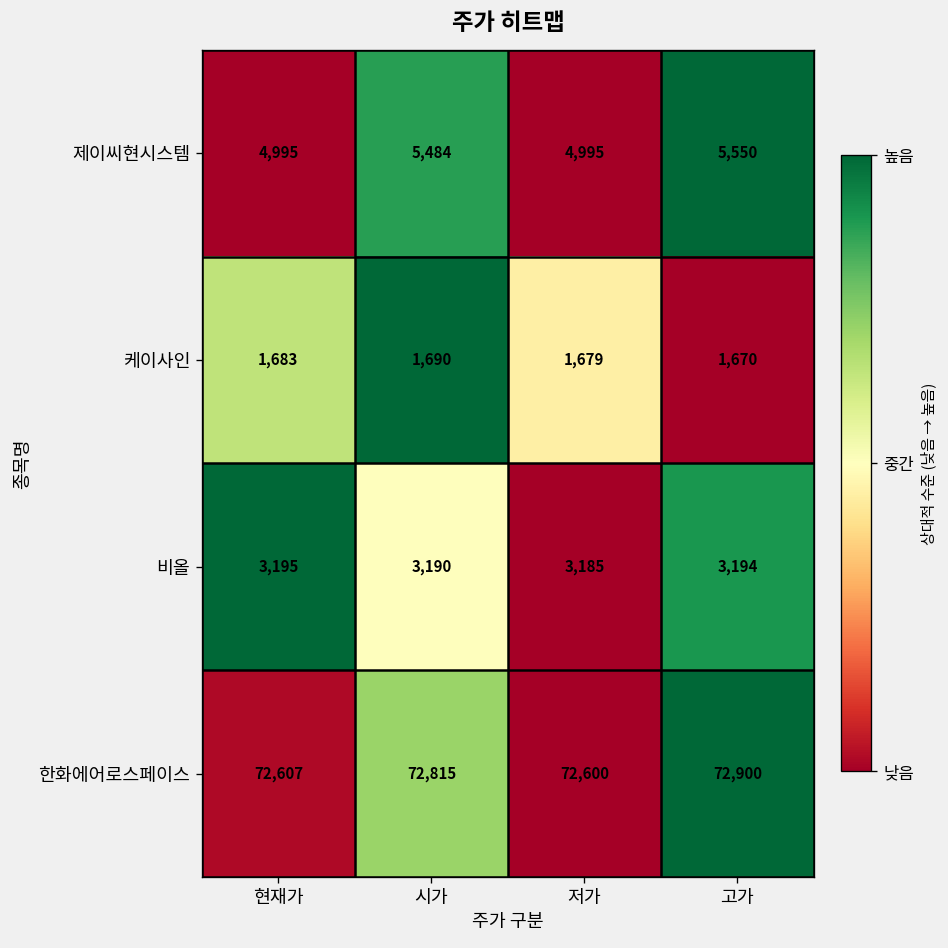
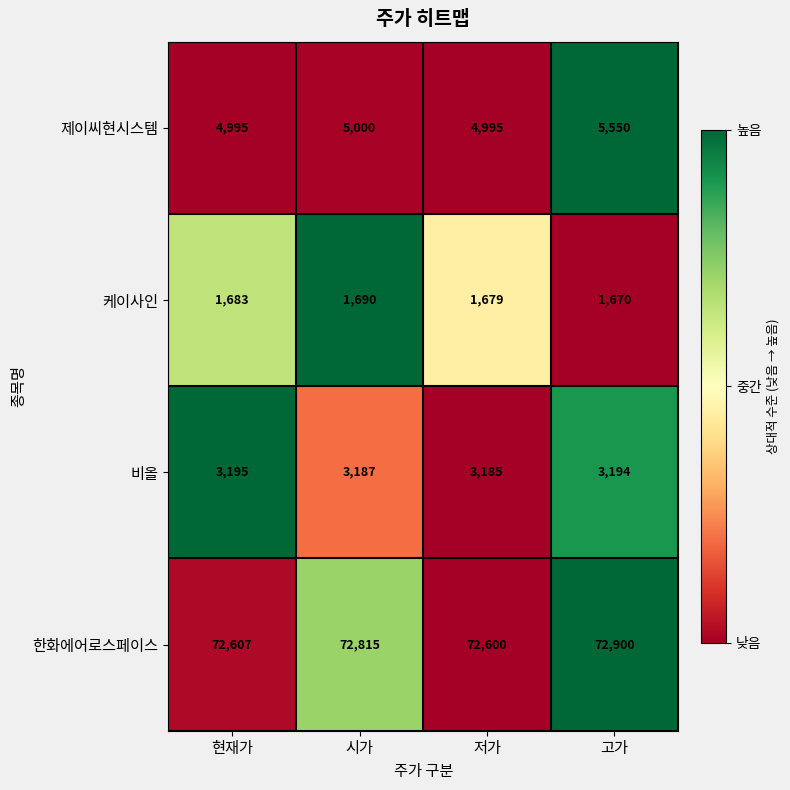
  {
    "제이씨현시스템": {
      "현재가": "4,995",
-     "시가": "5,484",
+     "시가": "5,000",
      "저가": "4,995",
      "고가": "5,550"
    },
    "케이사인": {
      "현재가": "1,683",
      "시가": "1,690",
      "저가": "1,679",
      "고가": "1,670"
    },
    "비올": {
      "현재가": "3,195",
-     "시가": "3,190",
+     "시가": "3,187",
      "저가": "3,185",
      "고가": "3,194"
    },
    "한화에어로스페이스": {
      "현재가": "72,607",
      "시가": "72,815",
      "저가": "72,600",
      "고가": "72,900"
    }
  }
